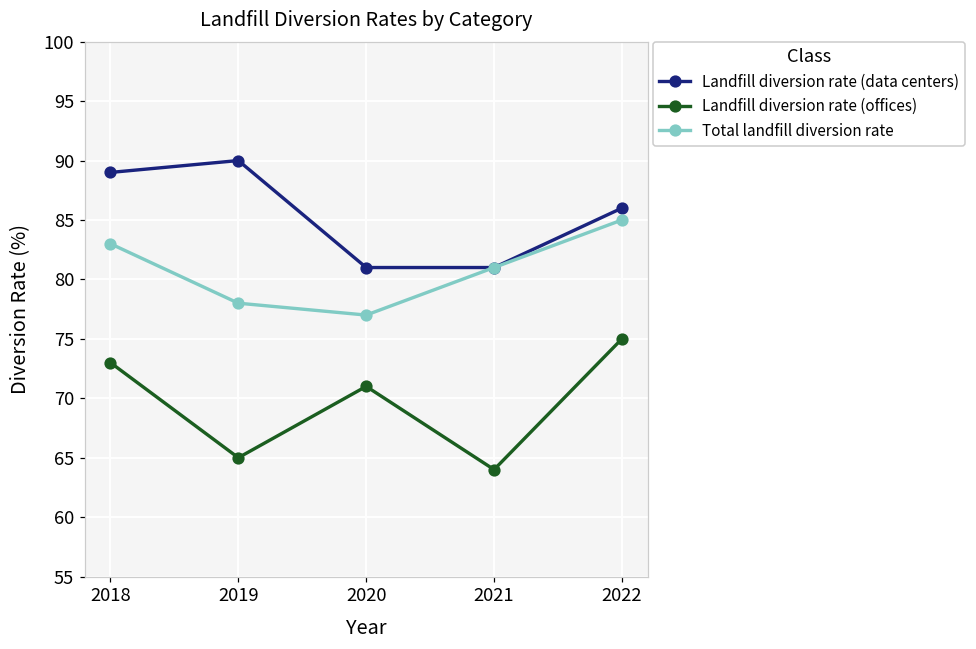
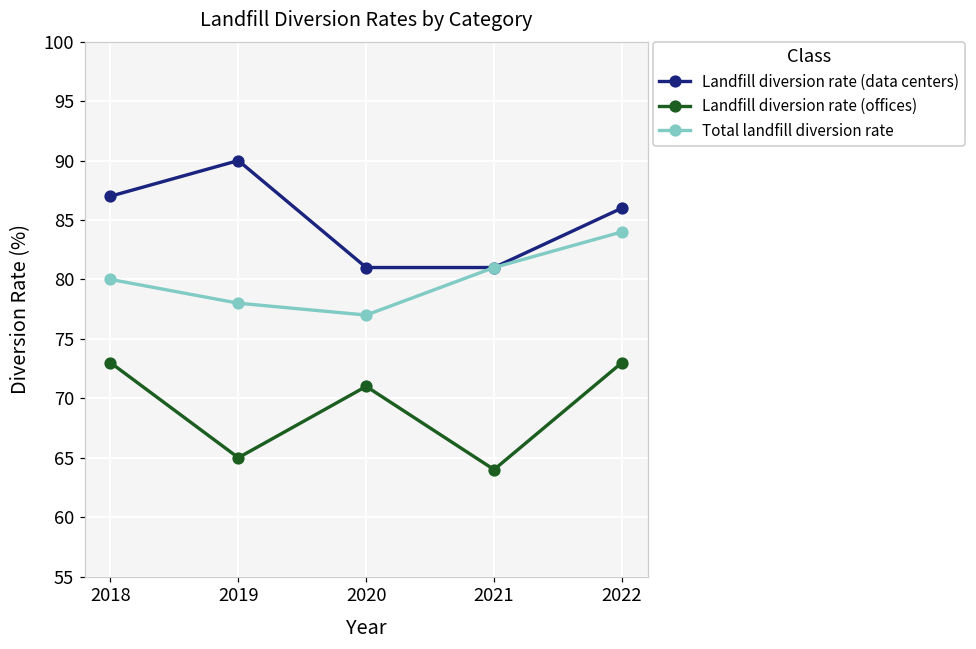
  {
    "Landfill diversion rate (data centers)": {
-     "2018": 89,
+     "2018": 87,
      "2019": 90,
      "2020": 81,
      "2022": 86
    },
    "Landfill diversion rate (offices)": {
      "2018": 73,
      "2019": 65,
      "2020": 71,
      "2021": 64,
-     "2022": 75
+     "2022": 73
    },
    "Total landfill diversion rate": {
-     "2018": 83,
+     "2018": 80,
      "2019": 78,
      "2020": 77,
-     "2022": 85
+     "2022": 84
    }
  }
